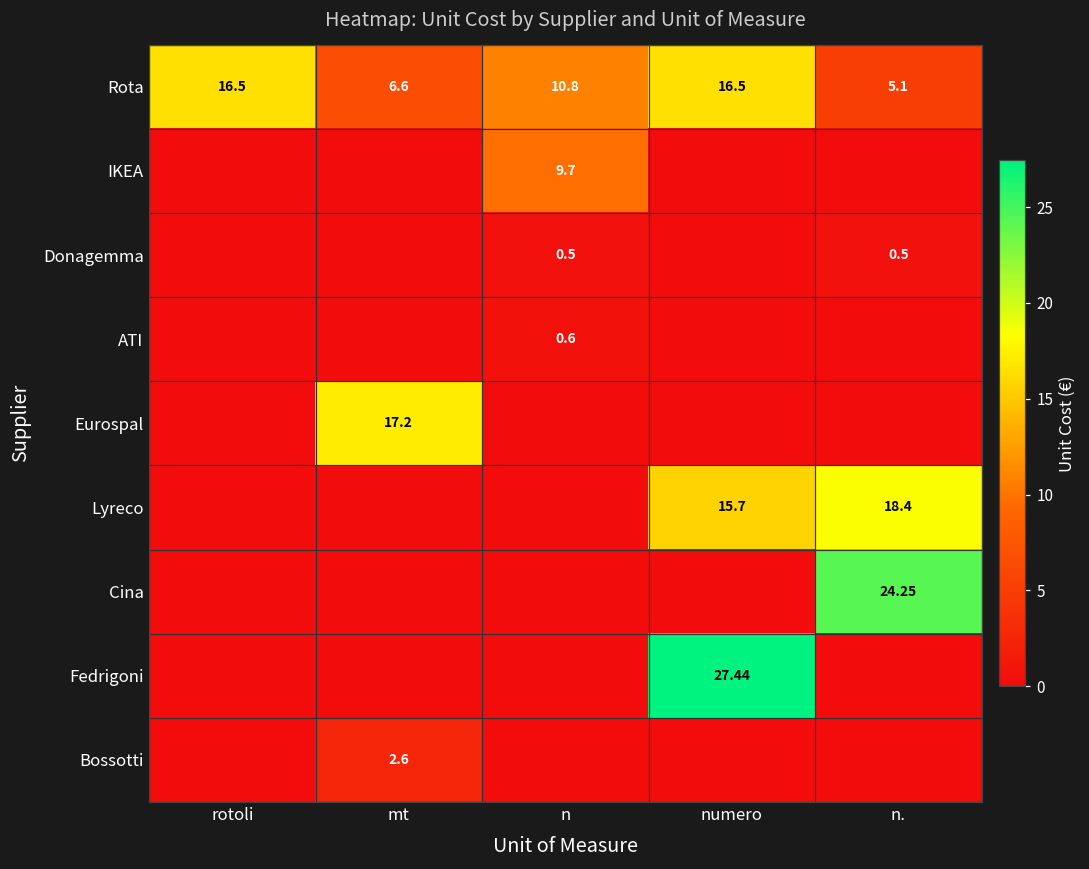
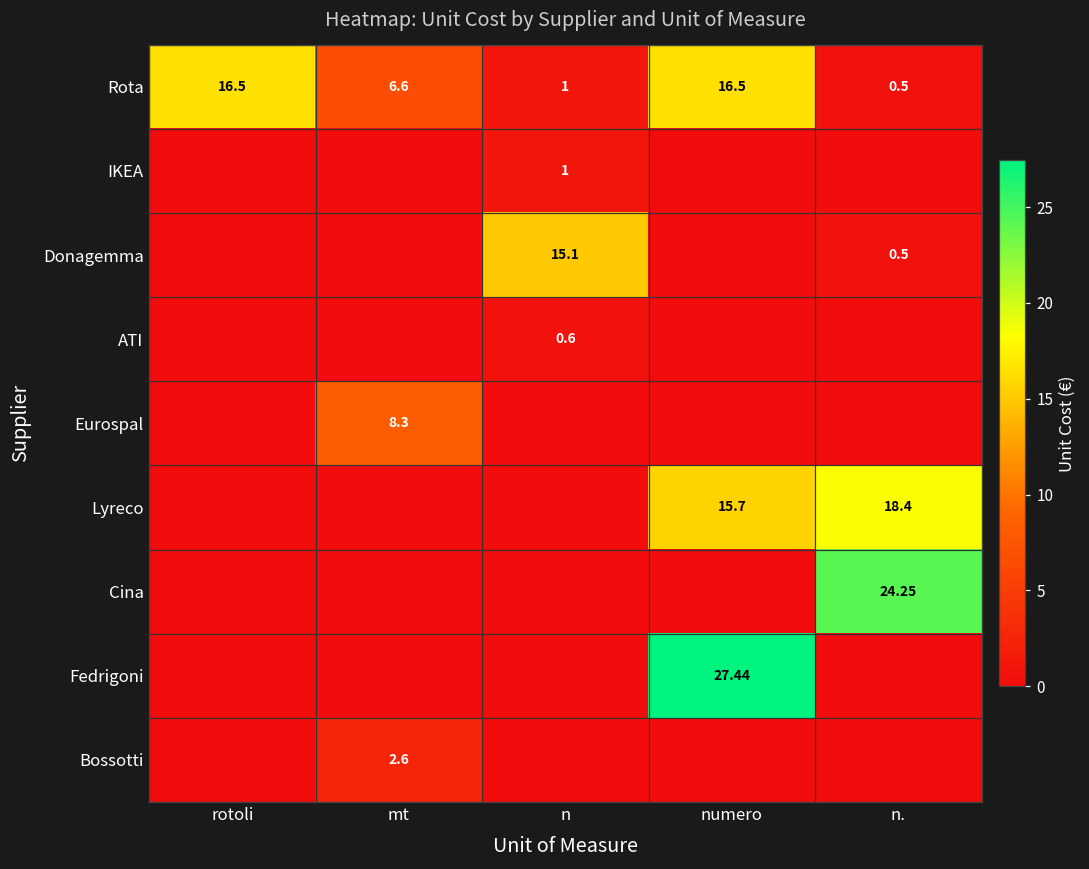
  {
    "Rota": {
      "rotoli": 16.5,
      "mt": 6.6,
-     "n": 10.8,
+     "n": 1,
      "numero": 16.5,
-     "n.": 5.1
+     "n.": 0.5
    },
    "IKEA": {
-     "n": 9.7
+     "n": 1
    },
    "Donagemma": {
-     "n": 0.5,
+     "n": 15.1,
      "n.": 0.5
    },
    "ATI": {
      "n": 0.6
    },
    "Eurospal": {
-     "mt": 17.2
+     "mt": 8.3
    },
    "Lyreco": {
      "numero": 15.7,
      "n.": 18.4
    },
    "Cina": {
      "n.": 24.25
    },
    "Fedrigoni": {
      "numero": 27.44
    },
    "Bossotti": {
      "mt": 2.6
    }
  }
